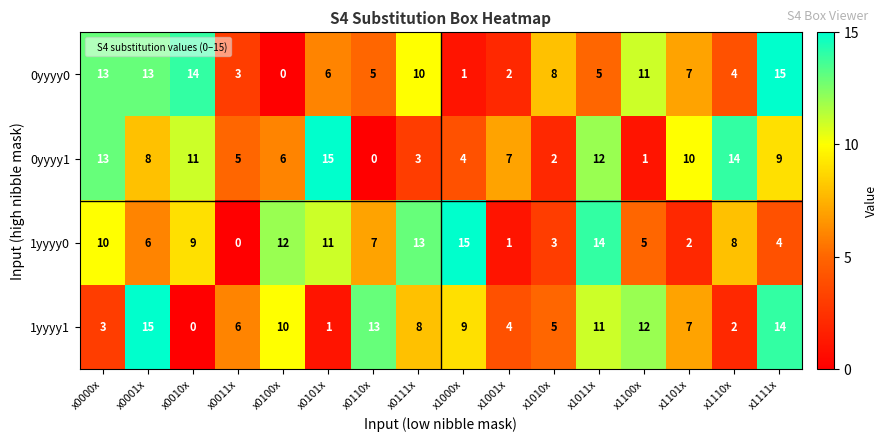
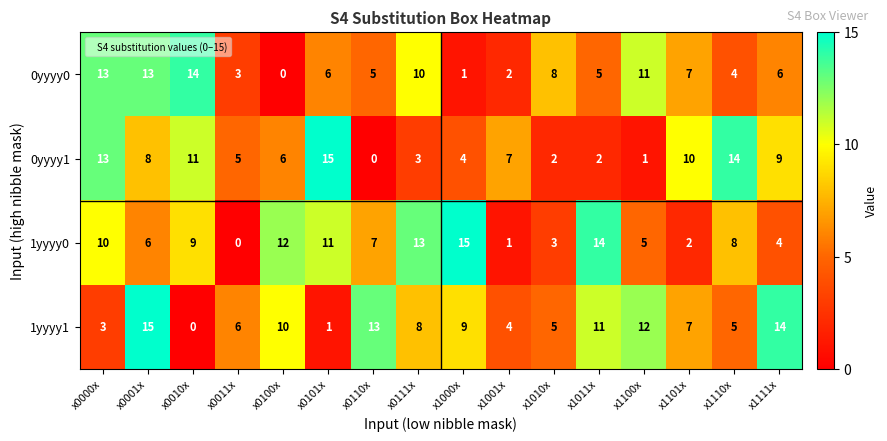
  {
    "0yyyy0": {
      "x0000x": 13,
      "x0001x": 13,
      "x0010x": 14,
      "x0011x": 3,
      "x0100x": 0,
      "x0101x": 6,
      "x0110x": 5,
      "x0111x": 10,
      "x1000x": 1,
      "x1001x": 2,
      "x1010x": 8,
      "x1011x": 5,
      "x1100x": 11,
      "x1101x": 7,
      "x1110x": 4,
-     "x1111x": 15
+     "x1111x": 6
    },
    "0yyyy1": {
      "x0000x": 13,
      "x0001x": 8,
      "x0010x": 11,
      "x0011x": 5,
      "x0100x": 6,
      "x0101x": 15,
      "x0110x": 0,
      "x0111x": 3,
      "x1000x": 4,
      "x1001x": 7,
      "x1010x": 2,
-     "x1011x": 12,
+     "x1011x": 2,
      "x1100x": 1,
      "x1101x": 10,
      "x1110x": 14,
      "x1111x": 9
    },
    "1yyyy0": {
      "x0000x": 10,
      "x0001x": 6,
      "x0010x": 9,
      "x0011x": 0,
      "x0100x": 12,
      "x0101x": 11,
      "x0110x": 7,
      "x0111x": 13,
      "x1000x": 15,
      "x1001x": 1,
      "x1010x": 3,
      "x1011x": 14,
      "x1100x": 5,
      "x1101x": 2,
      "x1110x": 8,
      "x1111x": 4
    },
    "1yyyy1": {
      "x0000x": 3,
      "x0001x": 15,
      "x0010x": 0,
      "x0011x": 6,
      "x0100x": 10,
      "x0101x": 1,
      "x0110x": 13,
      "x0111x": 8,
      "x1000x": 9,
      "x1001x": 4,
      "x1010x": 5,
      "x1011x": 11,
      "x1100x": 12,
      "x1101x": 7,
-     "x1110x": 2,
+     "x1110x": 5,
      "x1111x": 14
    }
  }
